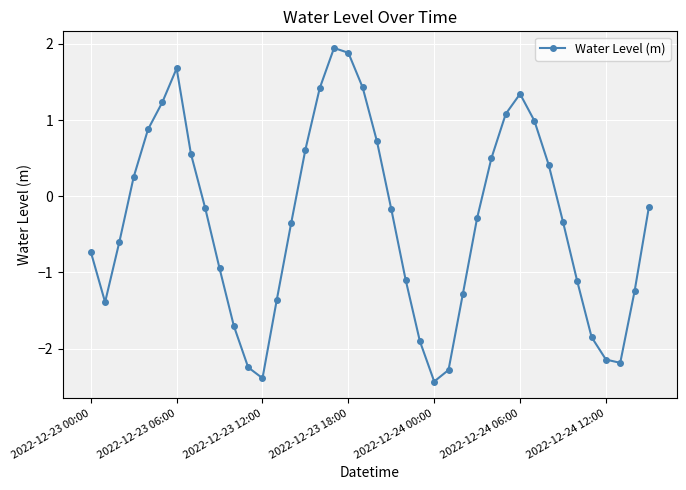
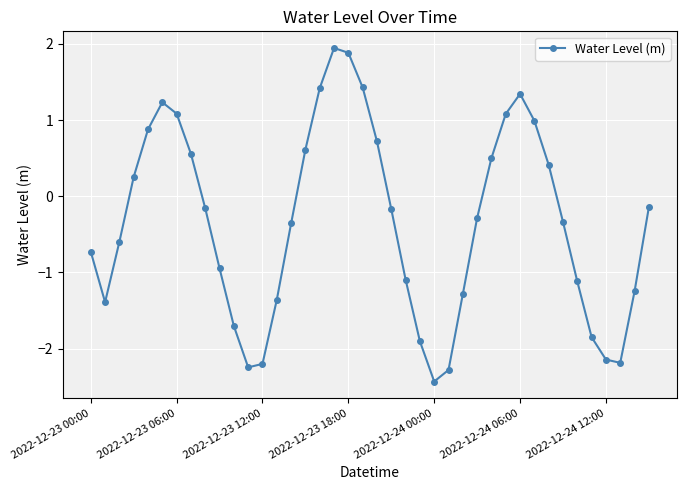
  {
    "2022-12-23 00:00": -0.7,
-   "2022-12-23 06:00": 1.7,
-   "2022-12-23 12:00": -2.4,
+   "2022-12-23 06:00": 1.1,
+   "2022-12-23 12:00": -2.2,
    "2022-12-23 18:00": 1.9,
    "2022-12-24 00:00": -2.4,
    "2022-12-24 06:00": 1.3,
    "2022-12-24 12:00": -2.1
  }
